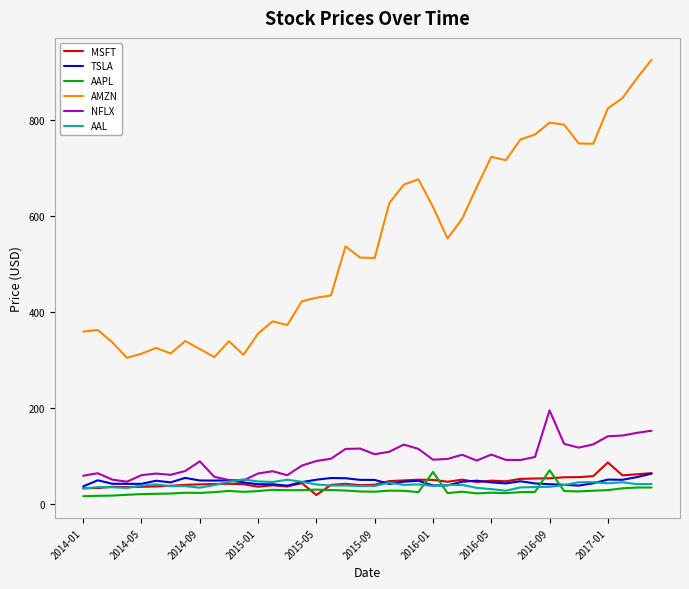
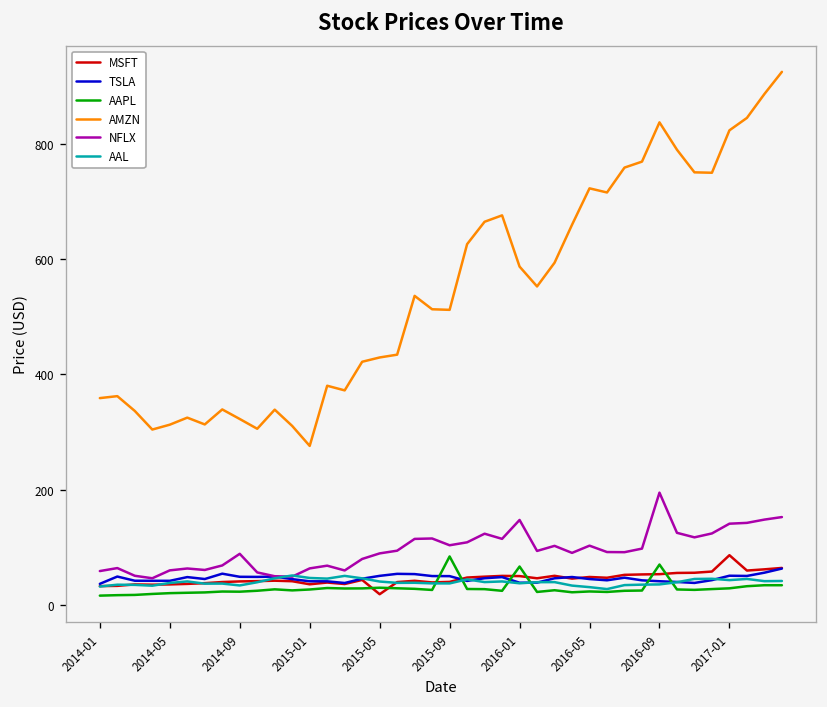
  {
    "MSFT": {
      "2014-09": 40,
      "2015-05": 20,
      "2016-01": 50,
      "2016-09": 50,
      "2017-01": 90
    },
    "TSLA": {
      "2014-09": 50,
      "2015-05": 50,
      "2015-09": 50,
      "2016-09": 40,
      "2017-01": 50
    },
    "AAPL": {
      "2014-01": 20,
      "2014-05": 20,
      "2014-09": 20,
      "2015-01": 30,
      "2015-05": 30,
-     "2015-09": 30,
+     "2015-09": 80,
      "2016-01": 70,
      "2016-05": 20,
      "2016-09": 70,
      "2017-01": 30
    },
    "AMZN": {
      "2014-01": 360,
      "2014-05": 310,
      "2014-09": 320,
-     "2015-01": 350,
+     "2015-01": 280,
      "2015-05": 430,
      "2015-09": 510,
-     "2016-01": 620,
+     "2016-01": 590,
      "2016-05": 720,
-     "2016-09": 790,
+     "2016-09": 840,
      "2017-01": 820
    },
    "NFLX": {
      "2014-01": 60,
      "2014-05": 60,
      "2014-09": 90,
      "2015-01": 60,
      "2015-05": 90,
      "2015-09": 100,
-     "2016-01": 90,
+     "2016-01": 150,
      "2016-05": 100,
      "2016-09": 190,
      "2017-01": 140
    },
    "AAL": {
      "2014-09": 30,
      "2015-01": 50,
      "2015-05": 40,
      "2016-05": 30,
      "2016-09": 40,
      "2017-01": 40
    }
  }
